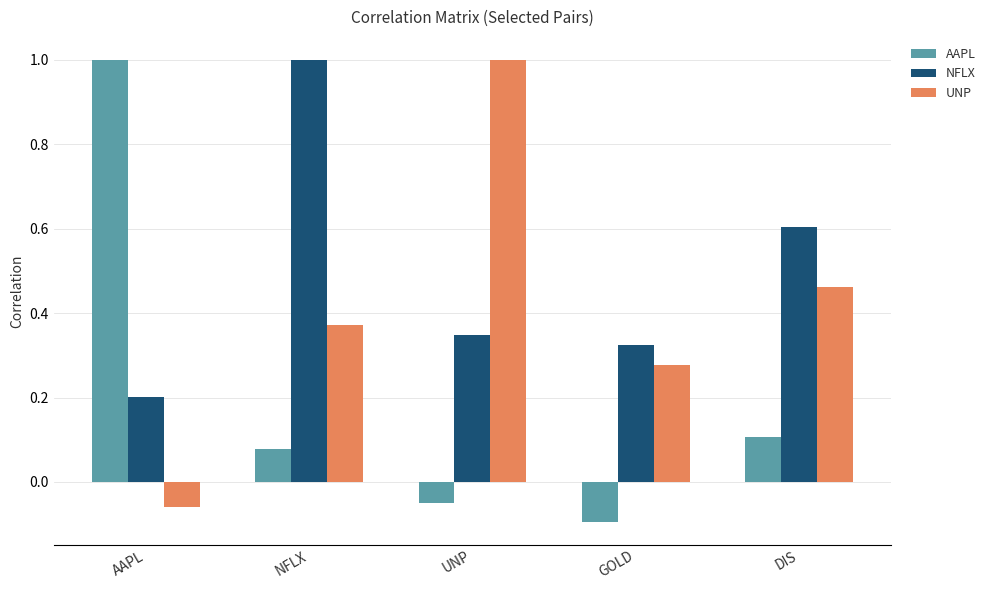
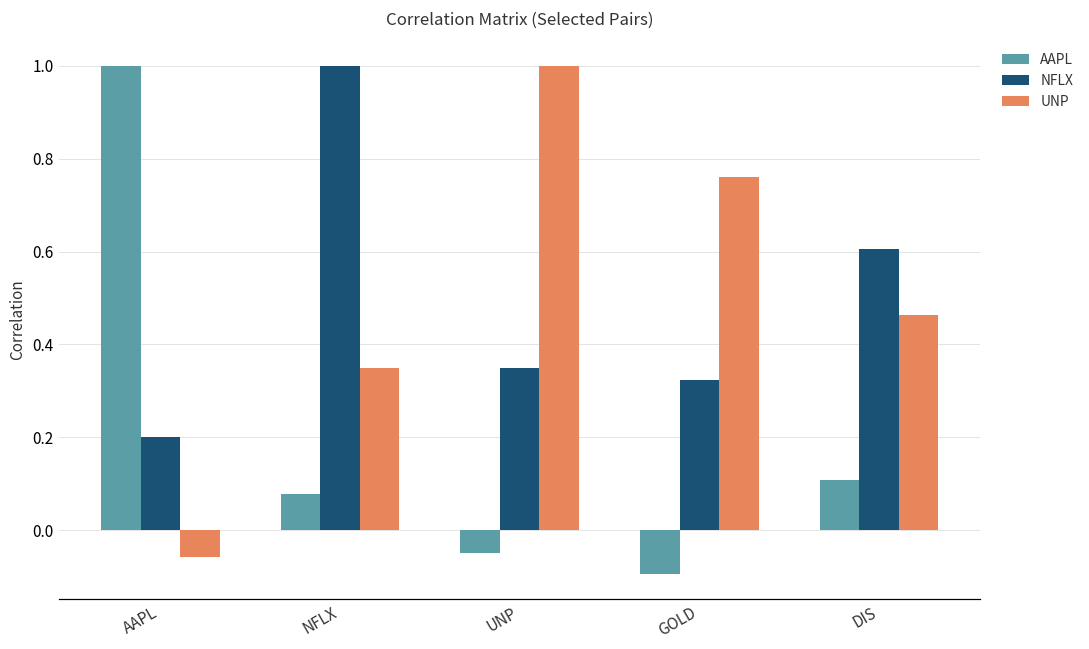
  {
    "AAPL": {
      "AAPL": 1.00,
      "NFLX": 0.08,
      "UNP": -0.05,
      "GOLD": -0.09,
      "DIS": 0.11
    },
    "NFLX": {
      "AAPL": 0.20,
      "NFLX": 1.00,
      "UNP": 0.35,
      "GOLD": 0.32,
      "DIS": 0.60
    },
    "UNP": {
      "AAPL": -0.06,
-     "NFLX": 0.37,
+     "NFLX": 0.35,
      "UNP": 1.00,
-     "GOLD": 0.28,
+     "GOLD": 0.76,
      "DIS": 0.46
    }
  }
